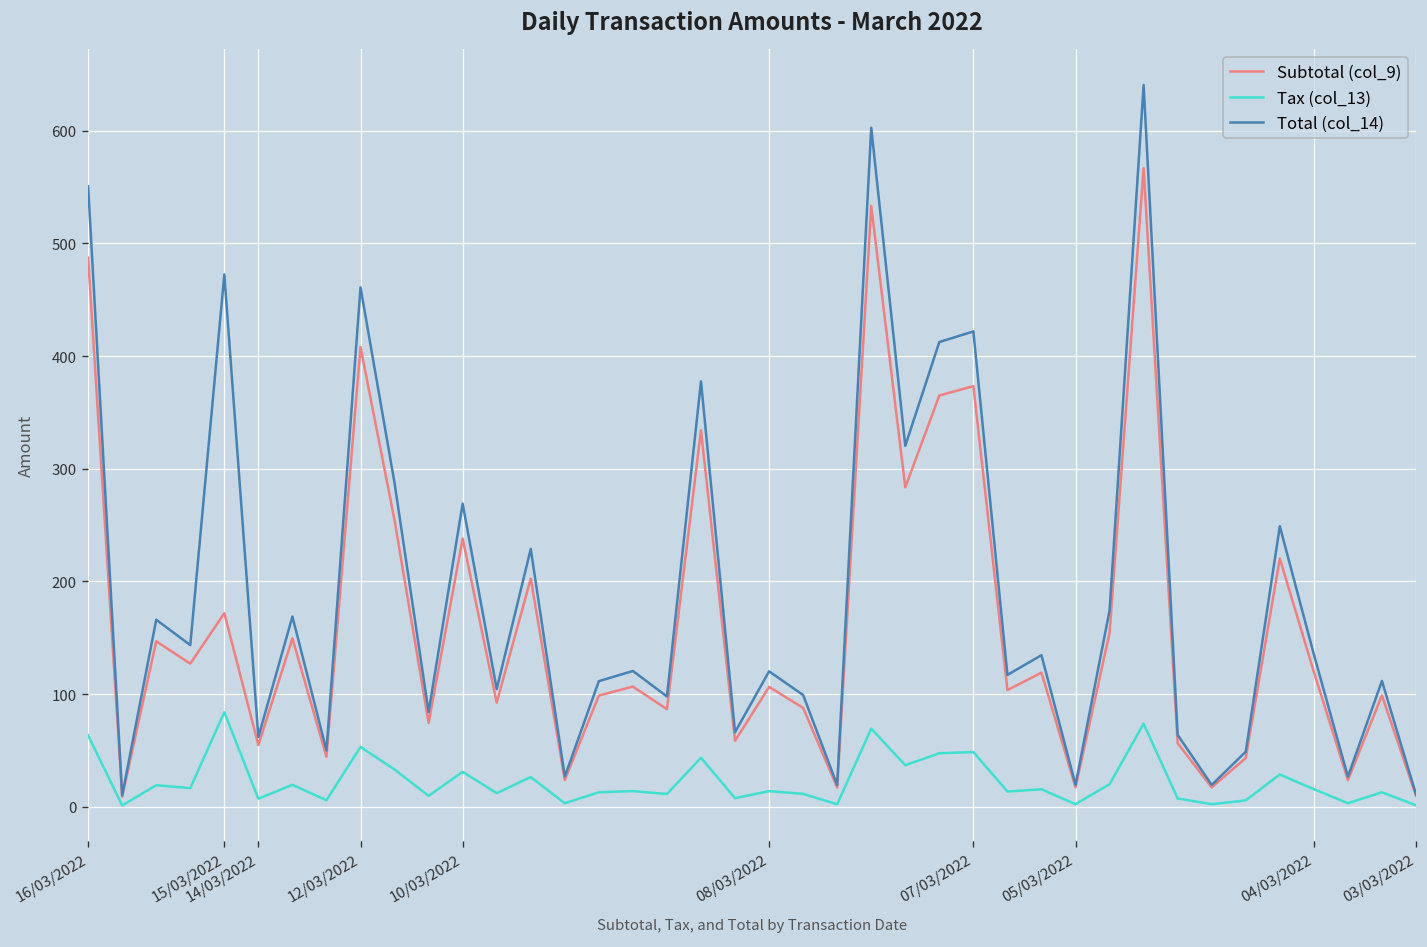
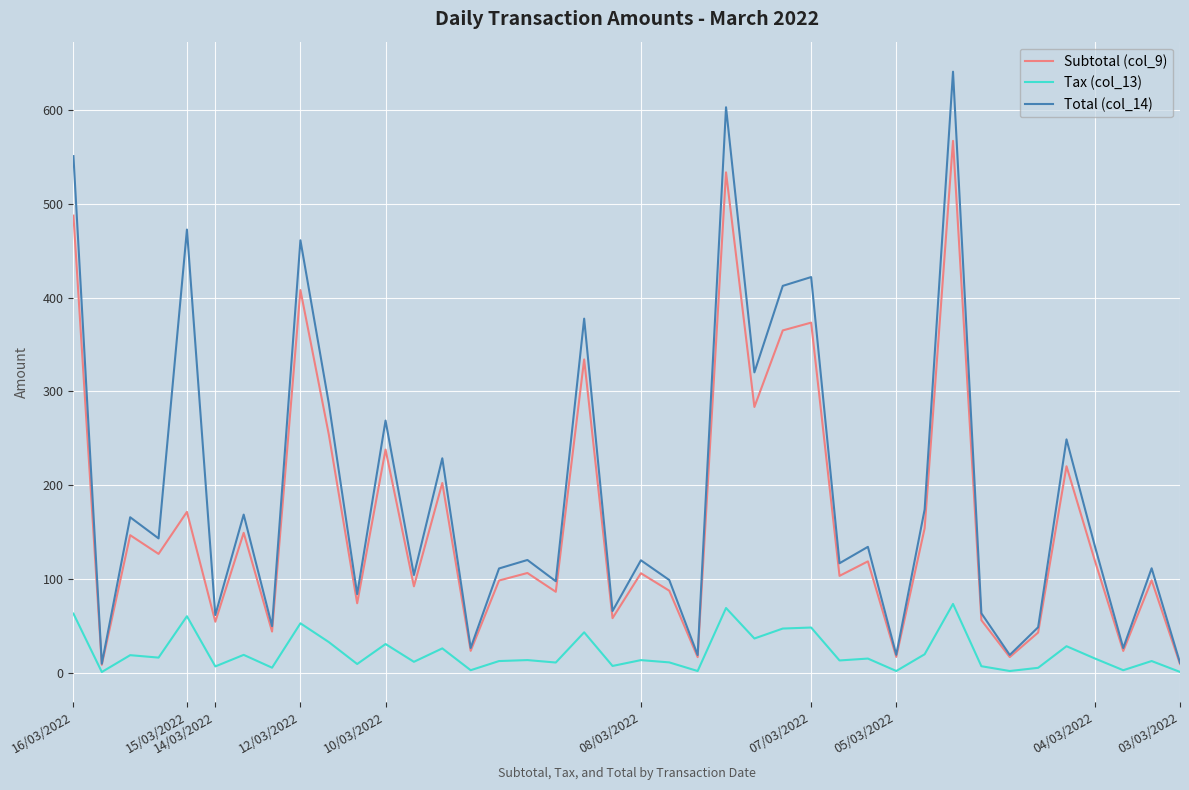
  {
    "Subtotal (col_9)": {
      "15/03/2022": 170
    },
    "Tax (col_13)": {
-     "15/03/2022": 80,
+     "15/03/2022": 60,
      "03/03/2022": 0
    },
    "Total (col_14)": {
      "15/03/2022": 470
    }
  }
